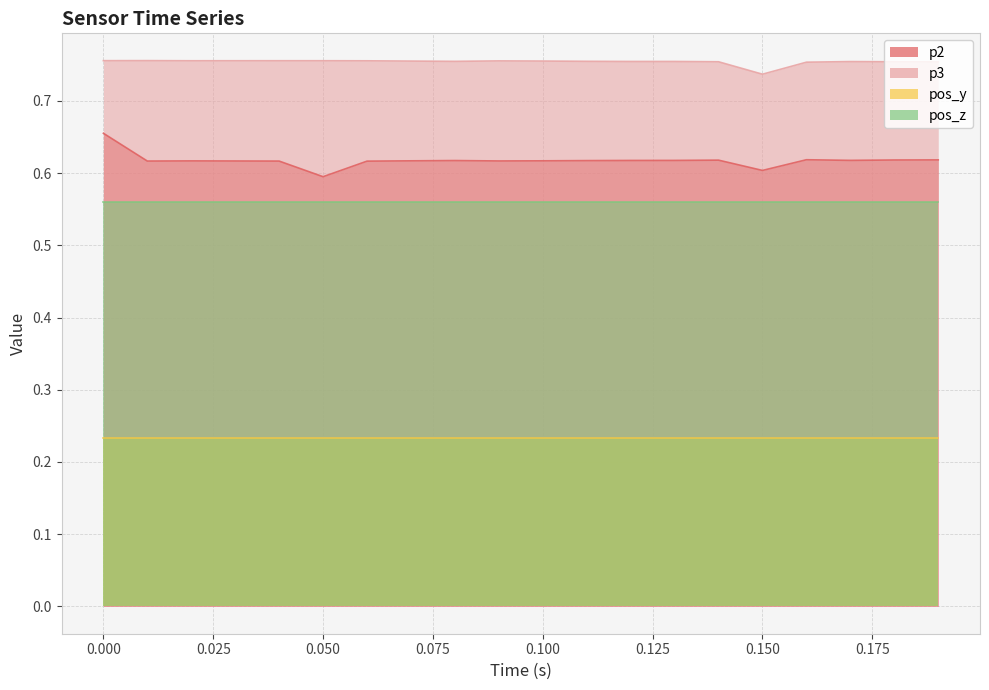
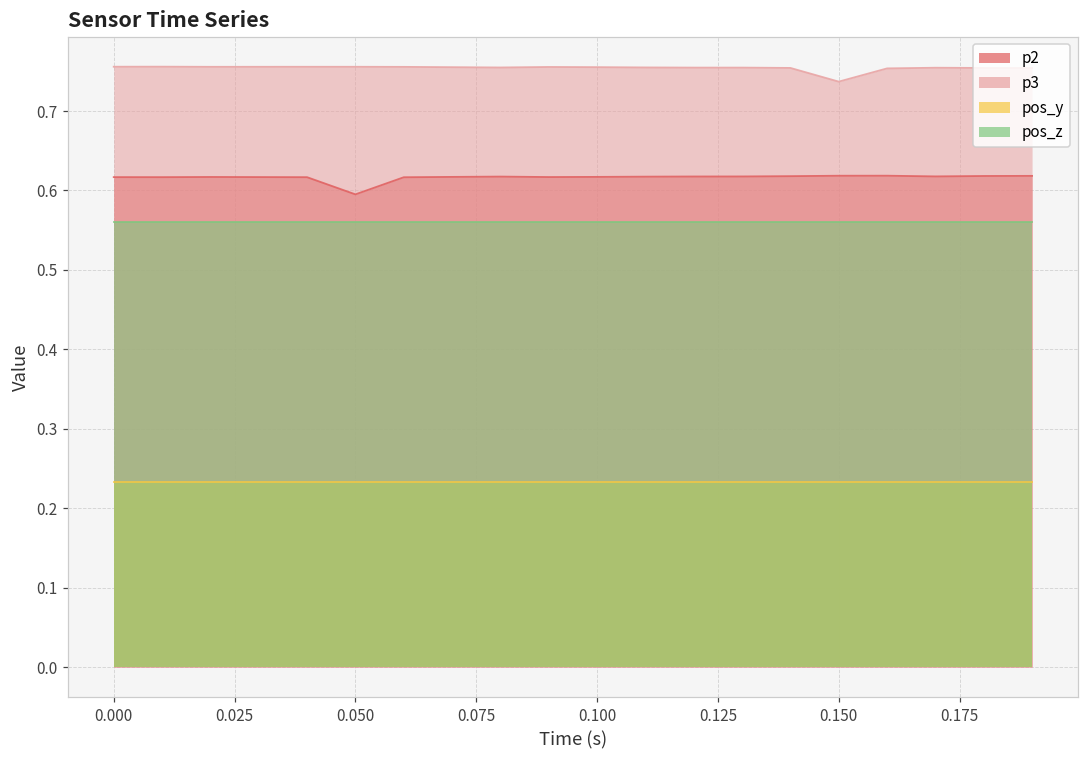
  {
    "p2": {
-     "0.000": 0.66,
+     "0.000": 0.62,
      "0.050": 0.60,
      "0.100": 0.62,
-     "0.150": 0.60
+     "0.150": 0.62
    },
    "p3": {
      "0.000": 0.76,
      "0.050": 0.76,
      "0.100": 0.76,
      "0.150": 0.74
    },
    "pos_y": {
      "0.000": 0.23,
      "0.050": 0.23,
      "0.100": 0.23,
      "0.150": 0.23
    },
    "pos_z": {
      "0.000": 0.56,
      "0.050": 0.56,
      "0.100": 0.56,
      "0.150": 0.56
    }
  }
